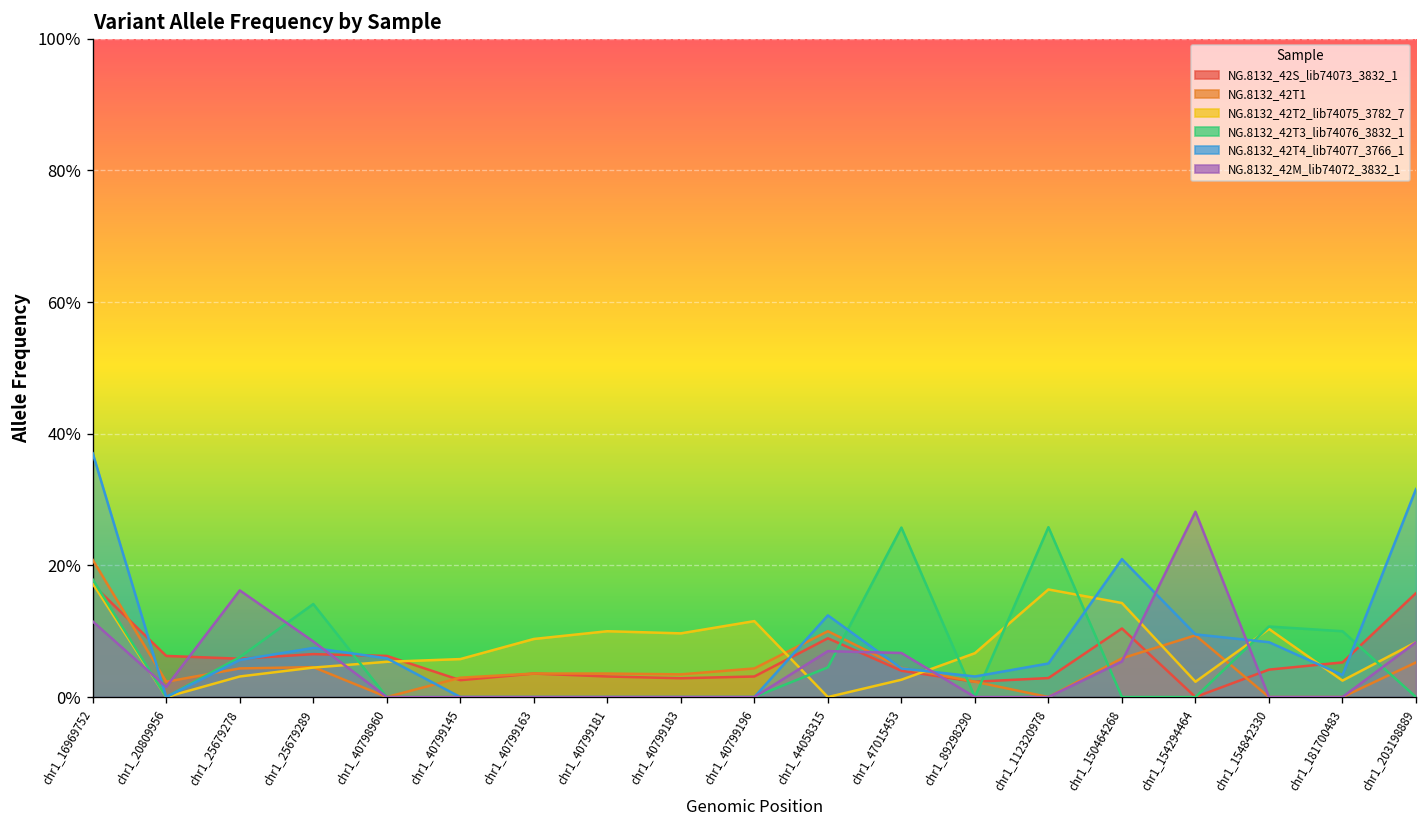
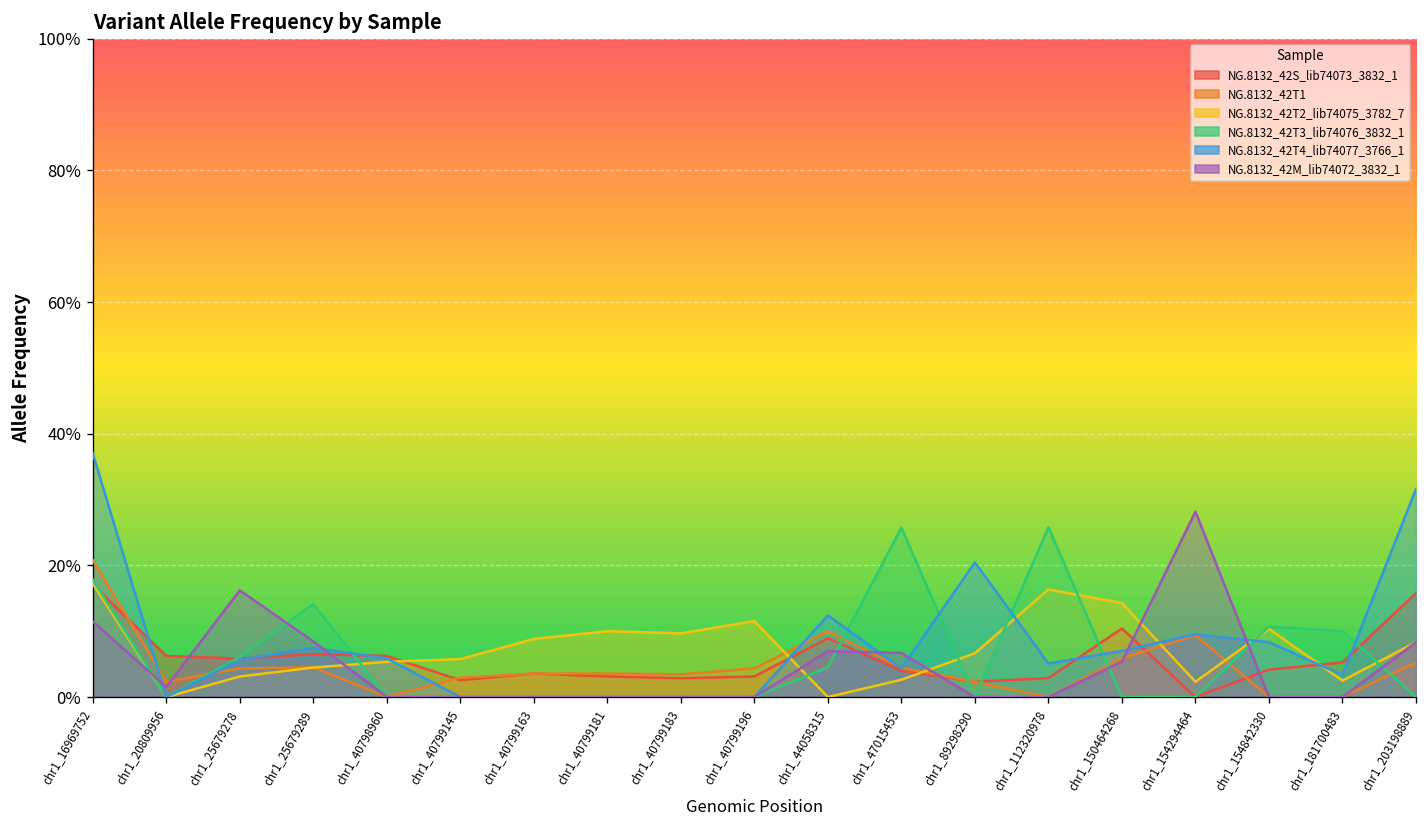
  {
    "NG.8132_42T3_lib74076_3832_1": {
      "chr1_16969752": "18%",
      "chr1_25679289": "14%",
      "chr1_44058315": "5%",
      "chr1_47015453": "26%",
      "chr1_112320978": "26%",
      "chr1_150464268": "0%",
      "chr1_181700483": "10%",
      "chr1_203198889": "0%"
    },
    "NG.8132_42T4_lib74077_3766_1": {
      "chr1_16969752": "37%",
      "chr1_25679289": "7%",
      "chr1_44058315": "12%",
-     "chr1_89298290": "3%",
+     "chr1_89298290": "20%",
      "chr1_112320978": "5%",
-     "chr1_150464268": "21%",
+     "chr1_150464268": "7%",
      "chr1_154842330": "8%",
      "chr1_181700483": "3%",
      "chr1_203198889": "32%"
    },
    "NG.8132_42M_lib74072_3832_1": {
      "chr1_16969752": "11%",
      "chr1_20809956": "2%",
      "chr1_25679278": "16%",
      "chr1_25679289": "8%",
      "chr1_44058315": "7%",
      "chr1_47015453": "7%",
      "chr1_150464268": "5%",
      "chr1_154294464": "28%"
    }
  }
